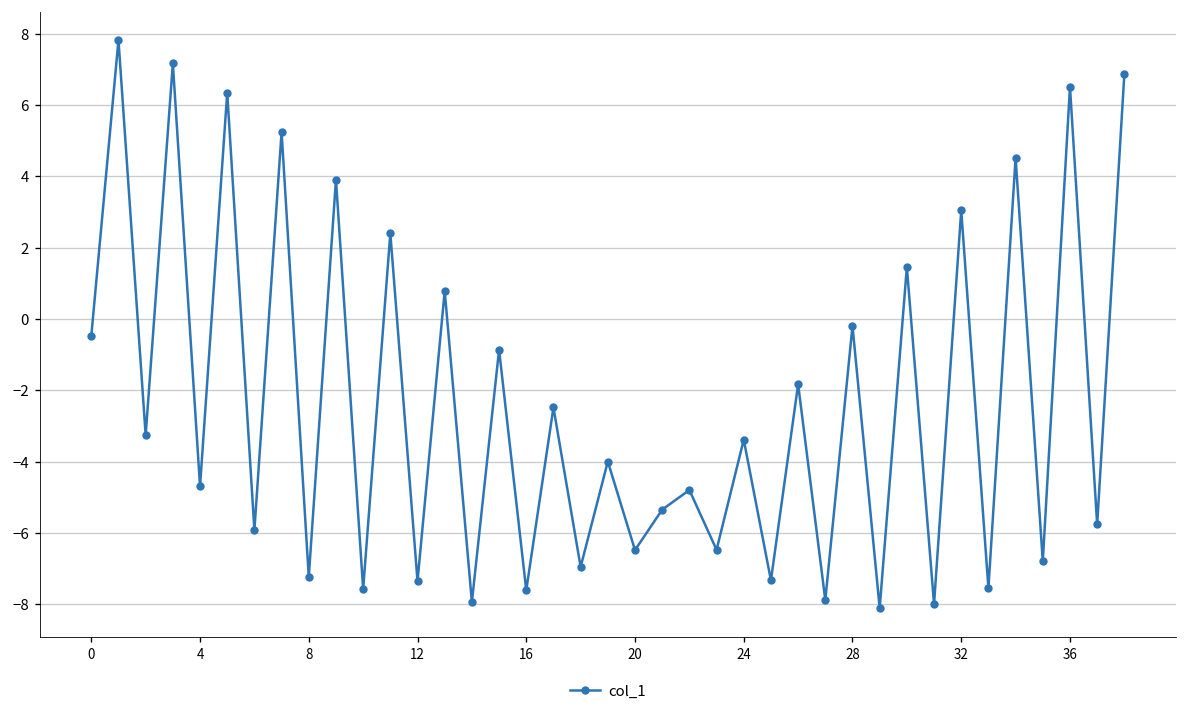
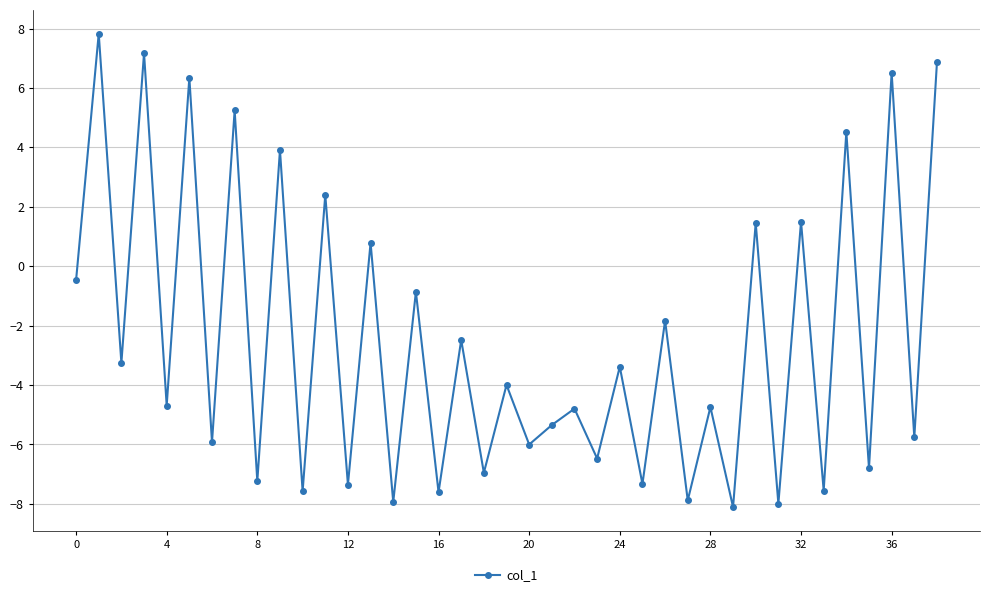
  {
    "0": -0.5,
    "4": -4.7,
    "8": -7.2,
    "12": -7.4,
    "16": -7.6,
-   "20": -6.5,
+   "20": -6.0,
    "24": -3.4,
-   "28": -0.2,
-   "32": 3.1,
+   "28": -4.7,
+   "32": 1.5,
    "36": 6.5
  }
